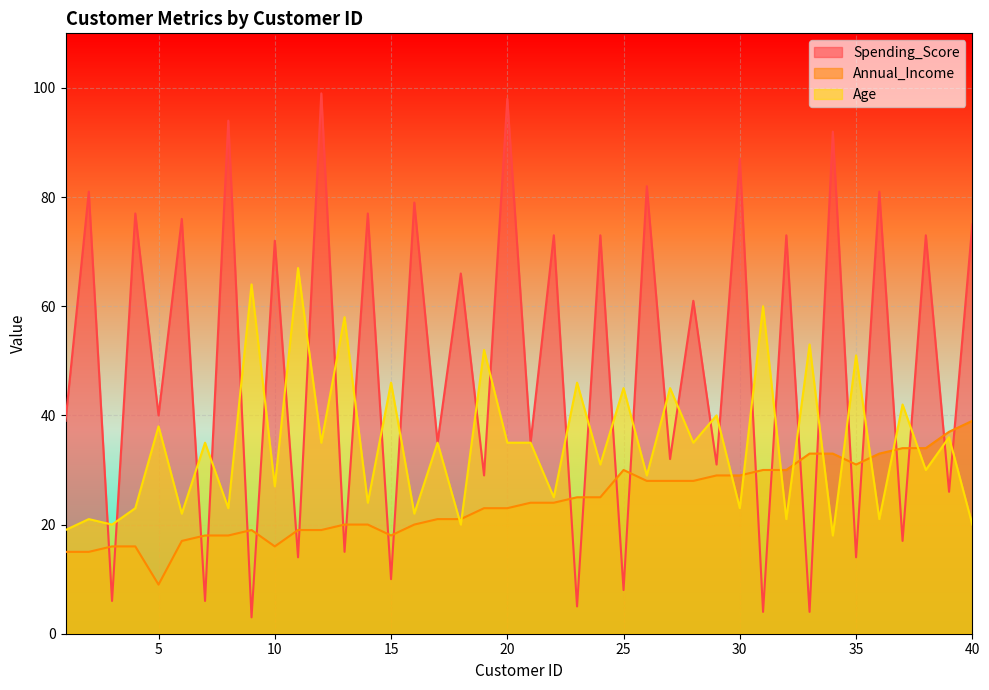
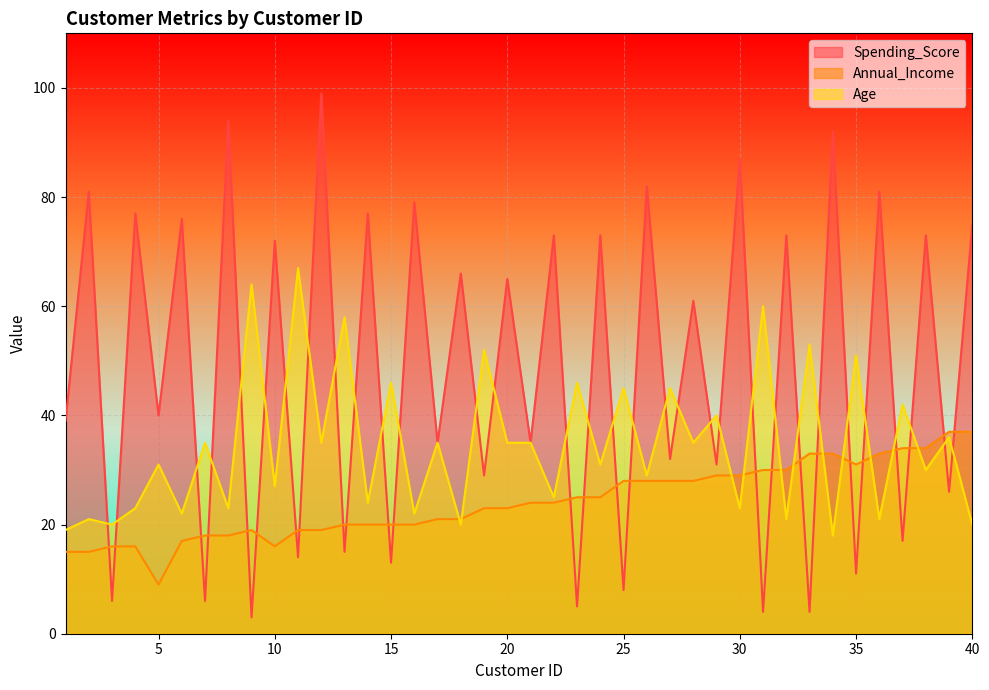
  {
    "Spending_Score": {
      "5": 40,
      "10": 72,
-     "15": 10,
-     "20": 98,
+     "15": 13,
+     "20": 65,
      "25": 8,
      "30": 87,
-     "35": 14,
+     "35": 11,
      "40": 75
    },
    "Annual_Income": {
      "5": 9,
      "10": 16,
-     "15": 18,
+     "15": 20,
      "20": 23,
-     "25": 30,
+     "25": 28,
      "30": 29,
      "35": 31,
-     "40": 39
+     "40": 37
    },
    "Age": {
-     "5": 38,
+     "5": 31,
      "10": 27,
      "15": 46,
      "20": 35,
      "25": 45,
      "30": 23,
      "35": 51,
      "40": 20
    }
  }
